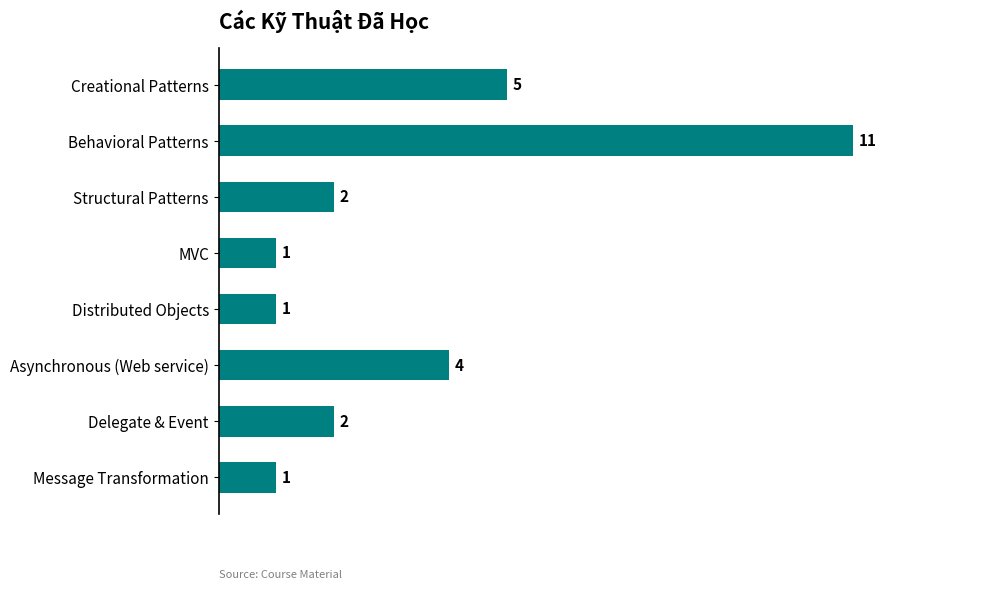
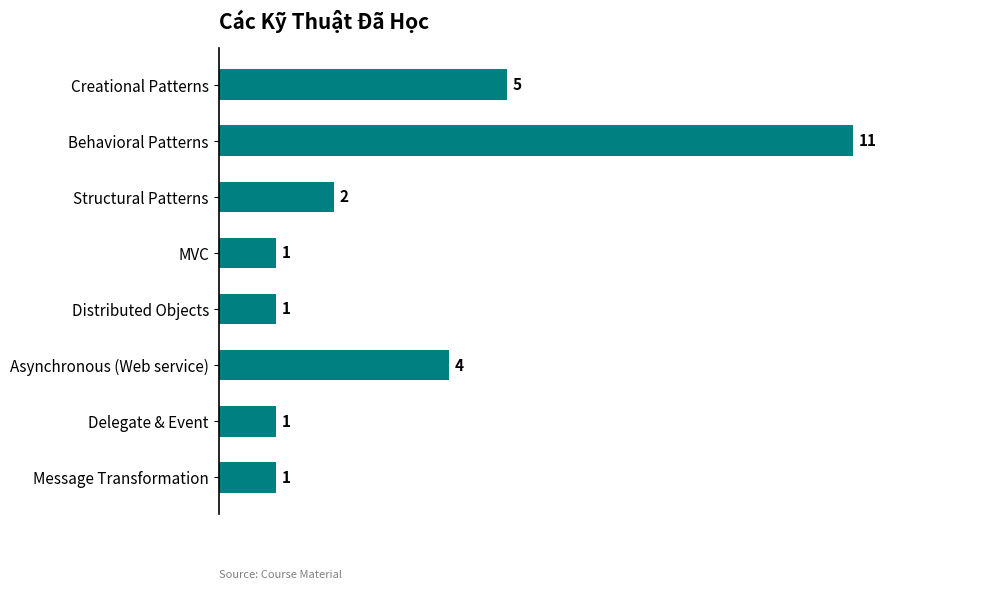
  {
    "Creational Patterns": 5,
    "Behavioral Patterns": 11,
    "Structural Patterns": 2,
    "MVC": 1,
    "Distributed Objects": 1,
    "Asynchronous (Web service)": 4,
-   "Delegate & Event": 2,
+   "Delegate & Event": 1,
    "Message Transformation": 1
  }
